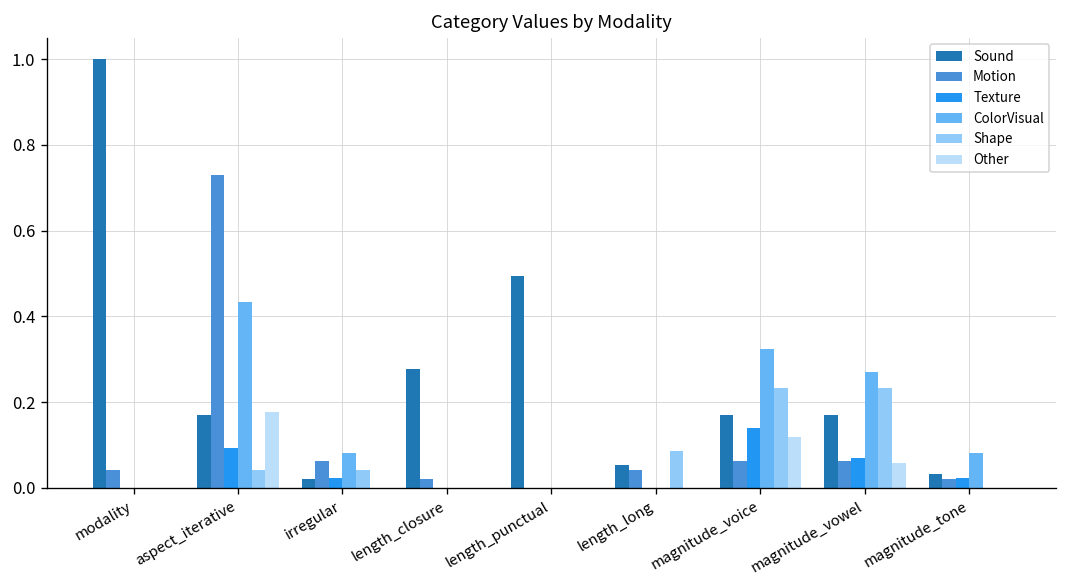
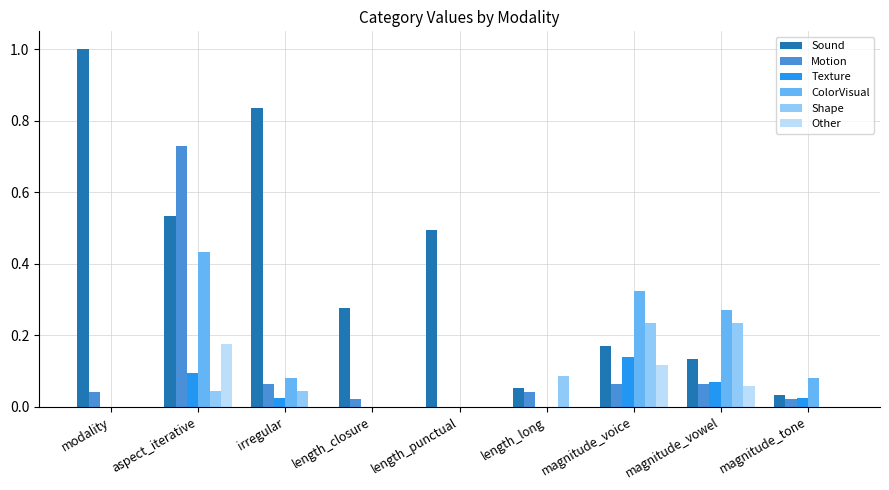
  {
    "Sound": {
      "modality": 1.00,
-     "aspect_iterative": 0.17,
-     "irregular": 0.02,
+     "aspect_iterative": 0.53,
+     "irregular": 0.83,
      "length_closure": 0.28,
      "length_punctual": 0.49,
      "length_long": 0.05,
      "magnitude_voice": 0.17,
-     "magnitude_vowel": 0.17,
+     "magnitude_vowel": 0.13,
      "magnitude_tone": 0.03
    }
  }
